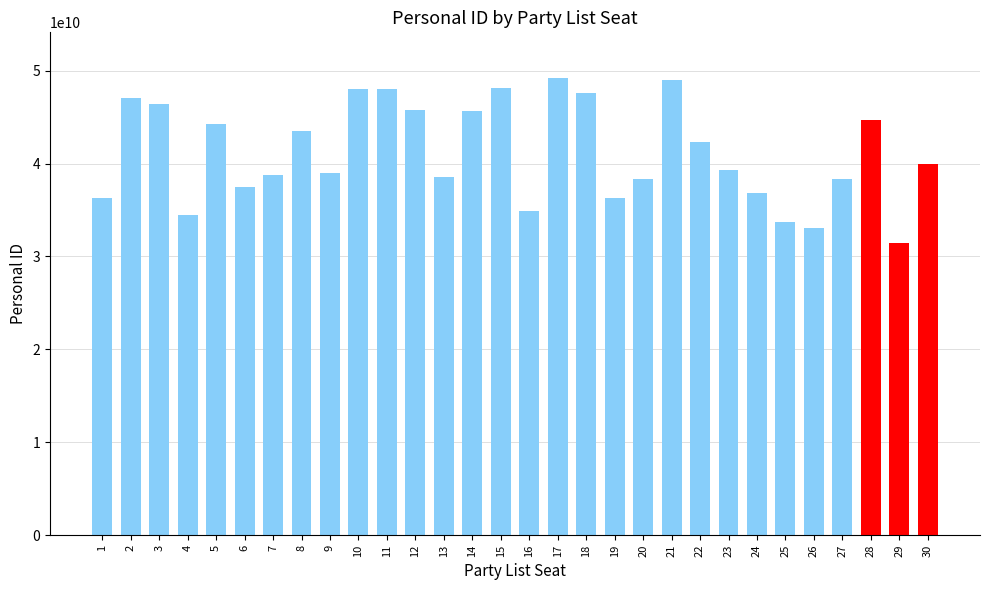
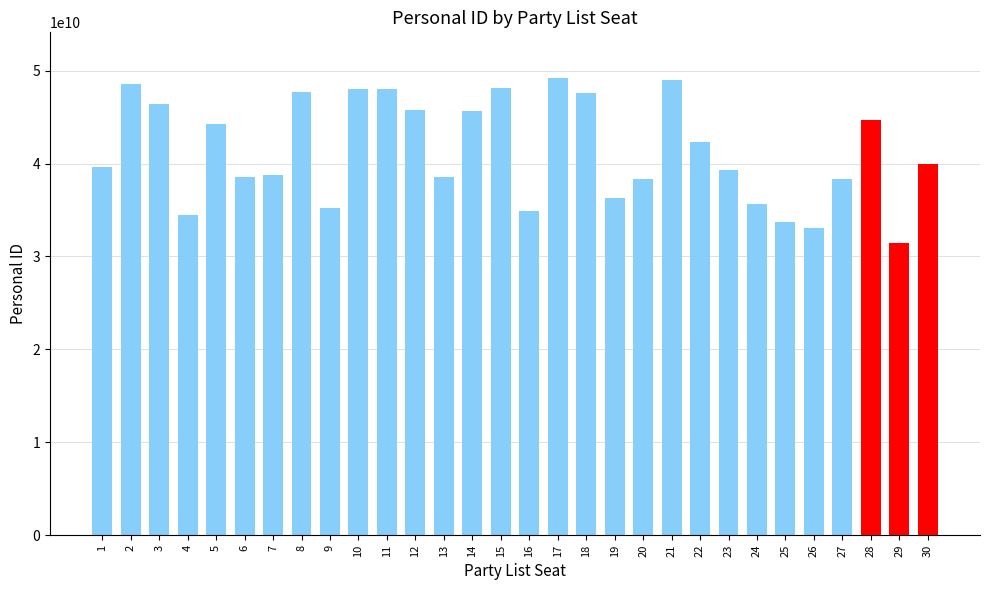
  {
-   "1": 36000000000,
-   "2": 47000000000,
+   "1": 40000000000,
+   "2": 49000000000,
    "3": 46000000000,
    "4": 35000000000,
    "5": 44000000000,
-   "6": 38000000000,
+   "6": 39000000000,
    "7": 39000000000,
-   "8": 44000000000,
-   "9": 39000000000,
+   "8": 48000000000,
+   "9": 35000000000,
    "10": 48000000000,
    "11": 48000000000,
    "12": 46000000000,
    "13": 39000000000,
    "14": 46000000000,
    "15": 48000000000,
    "16": 35000000000,
    "17": 49000000000,
    "18": 48000000000,
    "19": 36000000000,
    "20": 38000000000,
    "21": 49000000000,
    "22": 42000000000,
    "23": 39000000000,
-   "24": 37000000000,
+   "24": 36000000000,
    "25": 34000000000,
    "26": 33000000000,
    "27": 38000000000,
    "28": 45000000000,
    "29": 31000000000,
    "30": 40000000000
  }
